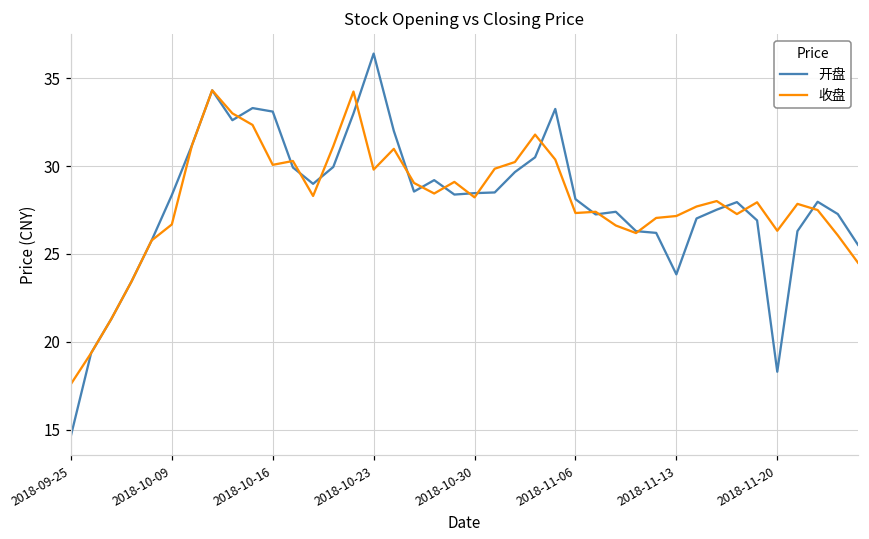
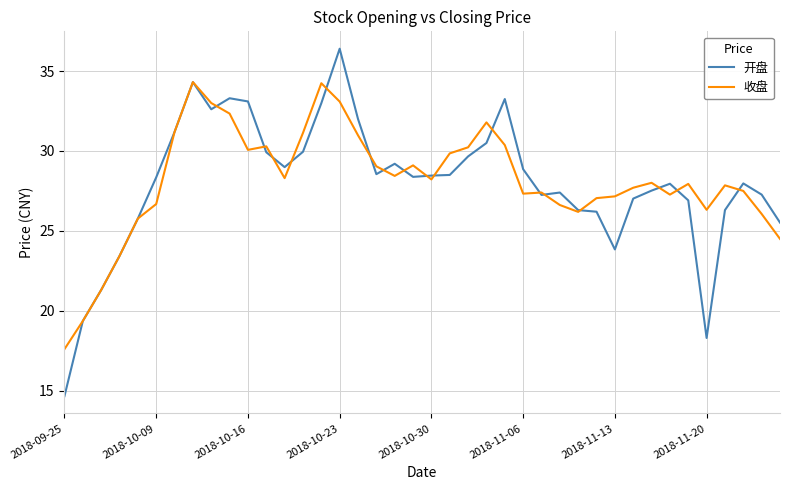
  {
    "开盘": {
      "2018-09-25": 14.7,
      "2018-10-09": 28.4,
      "2018-10-16": 33.1,
      "2018-10-23": 36.4,
      "2018-10-30": 28.5,
-     "2018-11-06": 28.1,
+     "2018-11-06": 28.9,
      "2018-11-13": 23.8,
      "2018-11-20": 18.3
    },
    "收盘": {
      "2018-09-25": 17.6,
      "2018-10-09": 26.7,
      "2018-10-16": 30.1,
-     "2018-10-23": 29.8,
+     "2018-10-23": 33.1,
      "2018-10-30": 28.2,
      "2018-11-06": 27.3,
      "2018-11-13": 27.2,
      "2018-11-20": 26.3
    }
  }
